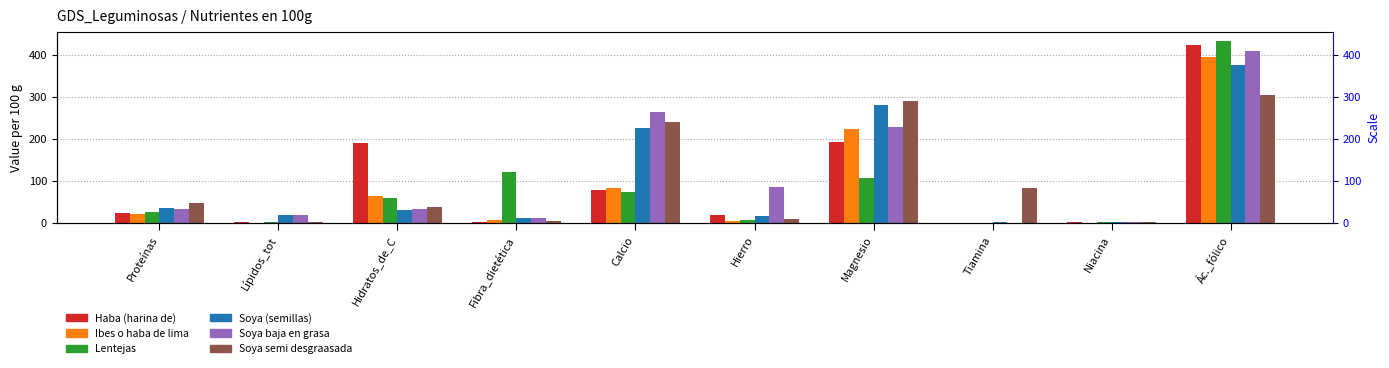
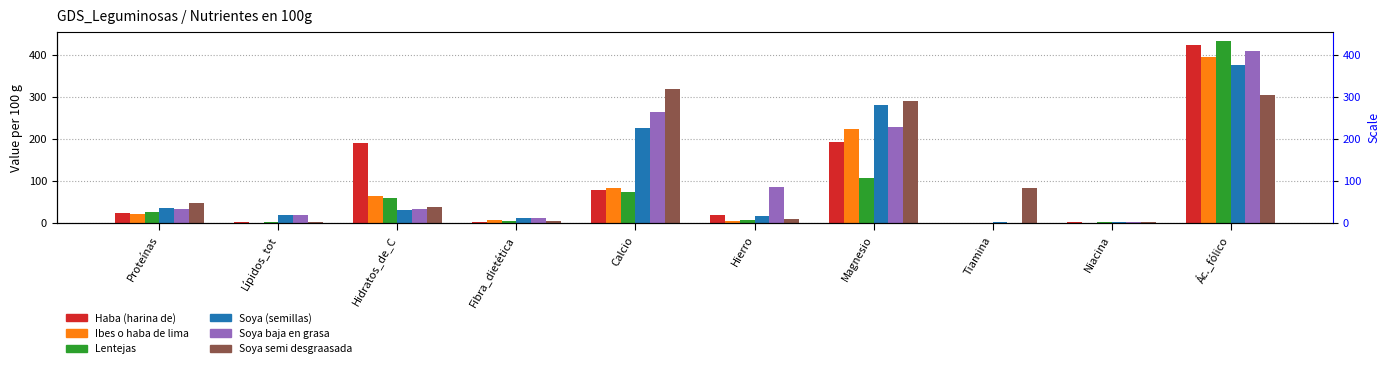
  {
    "Haba (harina de)": {
      "Proteínas": 20,
      "Hidratos_de_C": 190,
      "Calcio": 80,
      "Hierro": 20,
      "Magnesio": 190,
      "Ác._fólico": 420
    },
    "Ibes o haba de lima": {
      "Proteínas": 20,
      "Hidratos_de_C": 60,
      "Fibra_dietética": 10,
      "Calcio": 80,
      "Magnesio": 220,
      "Ác._fólico": 400
    },
    "Lentejas": {
      "Proteínas": 30,
      "Hidratos_de_C": 60,
-     "Fibra_dietética": 120,
+     "Fibra_dietética": 10,
      "Calcio": 70,
      "Magnesio": 110,
      "Ác._fólico": 430
    },
    "Soya (semillas)": {
      "Proteínas": 40,
      "Lípidos_tot": 20,
      "Hidratos_de_C": 30,
      "Fibra_dietética": 10,
      "Calcio": 230,
      "Hierro": 20,
      "Magnesio": 280,
      "Ác._fólico": 380
    },
    "Soya baja en grasa": {
      "Proteínas": 30,
      "Lípidos_tot": 20,
      "Hidratos_de_C": 30,
      "Fibra_dietética": 10,
      "Calcio": 260,
      "Hierro": 90,
      "Magnesio": 230,
      "Ác._fólico": 410
    },
    "Soya semi desgraasada": {
      "Proteínas": 50,
      "Hidratos_de_C": 40,
-     "Calcio": 240,
+     "Calcio": 320,
      "Hierro": 10,
      "Magnesio": 290,
      "Tiamina": 80,
      "Ác._fólico": 310
    }
  }
